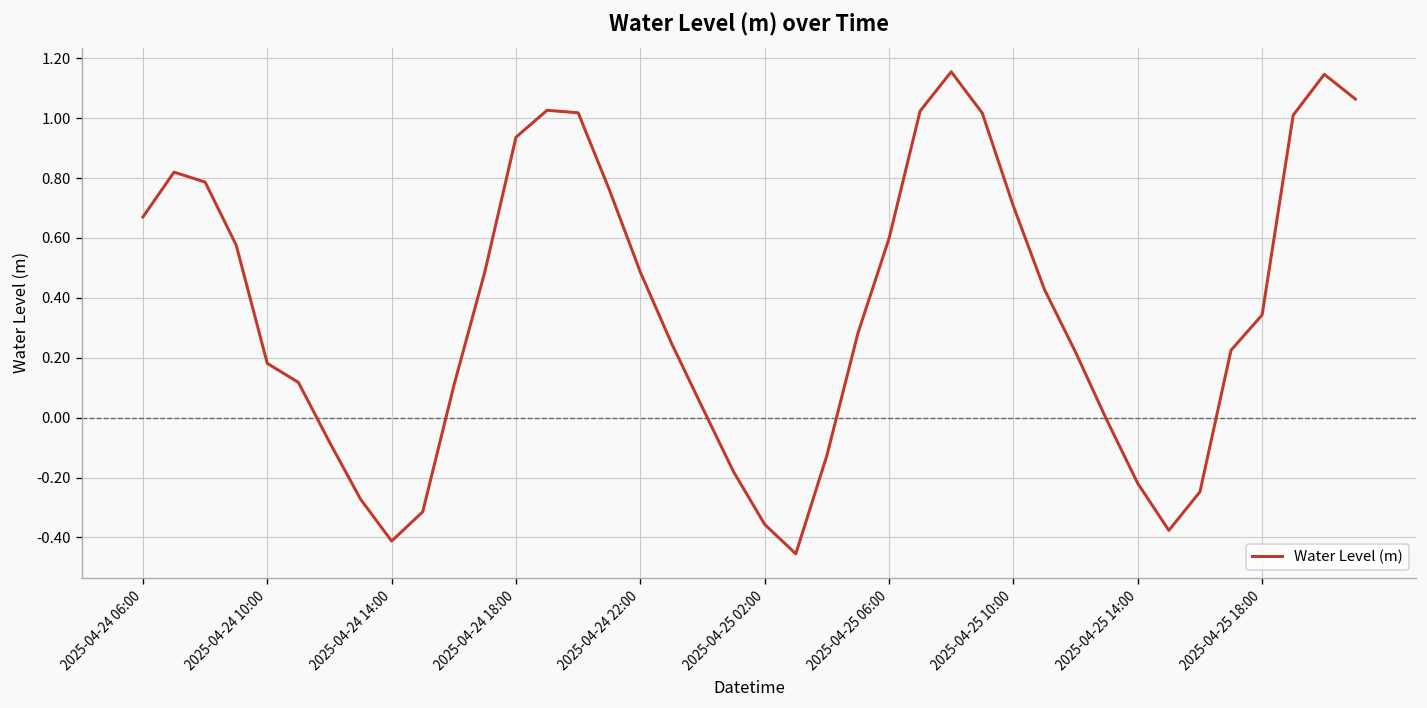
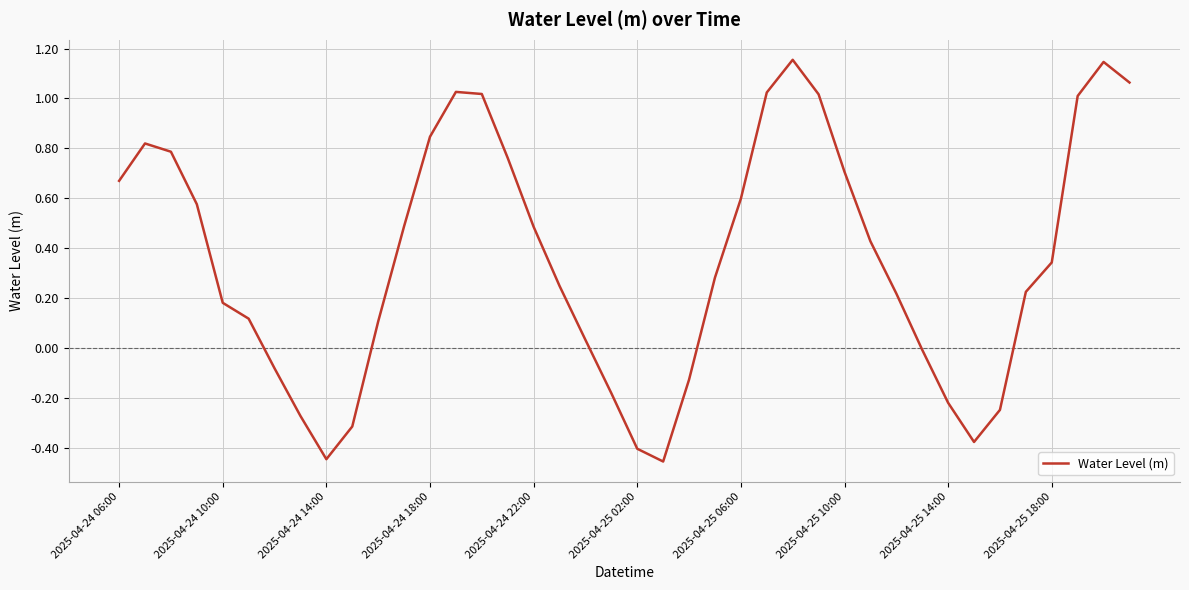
  {
    "2025-04-24 06:00": 0.67,
    "2025-04-24 10:00": 0.18,
-   "2025-04-24 14:00": -0.41,
-   "2025-04-24 18:00": 0.94,
+   "2025-04-24 14:00": -0.45,
+   "2025-04-24 18:00": 0.85,
    "2025-04-24 22:00": 0.49,
-   "2025-04-25 02:00": -0.36,
+   "2025-04-25 02:00": -0.40,
    "2025-04-25 06:00": 0.60,
    "2025-04-25 10:00": 0.71,
    "2025-04-25 14:00": -0.22,
    "2025-04-25 18:00": 0.34
  }
